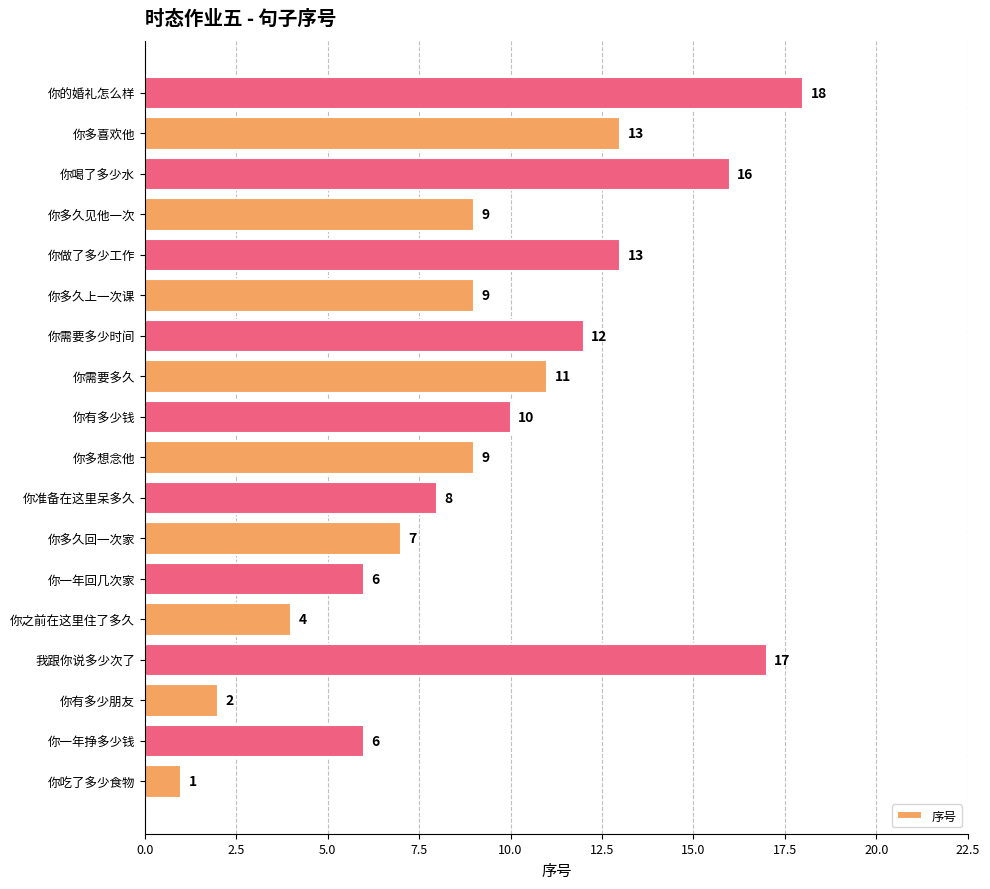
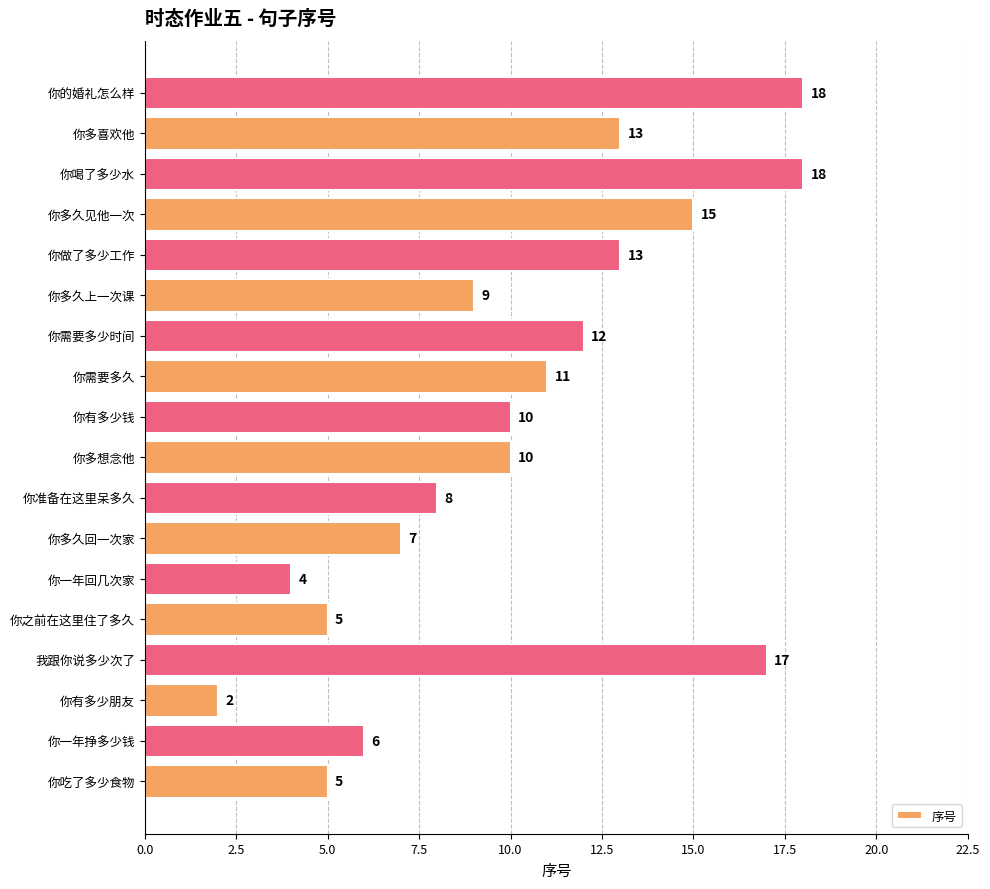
  {
    "你的婚礼怎么样": 18,
    "你多喜欢他": 13,
-   "你喝了多少水": 16,
-   "你多久见他一次": 9,
+   "你喝了多少水": 18,
+   "你多久见他一次": 15,
    "你做了多少工作": 13,
    "你多久上一次课": 9,
    "你需要多少时间": 12,
    "你需要多久": 11,
    "你有多少钱": 10,
-   "你多想念他": 9,
+   "你多想念他": 10,
    "你准备在这里呆多久": 8,
    "你多久回一次家": 7,
-   "你一年回几次家": 6,
-   "你之前在这里住了多久": 4,
+   "你一年回几次家": 4,
+   "你之前在这里住了多久": 5,
    "我跟你说多少次了": 17,
    "你有多少朋友": 2,
    "你一年挣多少钱": 6,
-   "你吃了多少食物": 1
+   "你吃了多少食物": 5
  }
